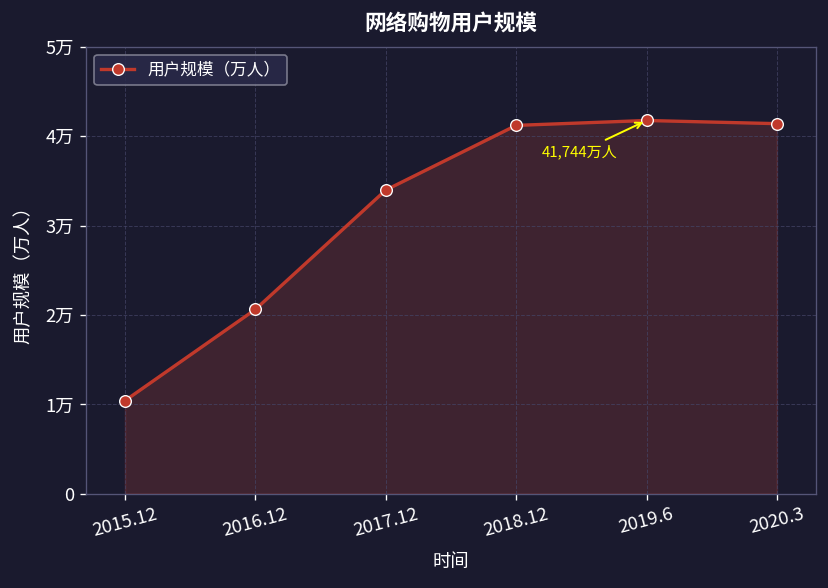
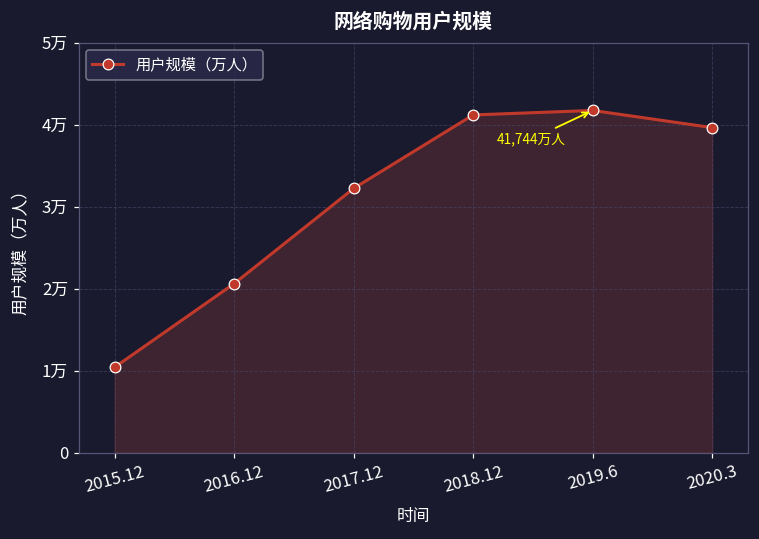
  {
    "2015.12": "1.0万",
    "2016.12": "2.1万",
-   "2017.12": "3.4万",
+   "2017.12": "3.2万",
    "2018.12": "4.1万",
-   "2020.3": "4.1万"
+   "2020.3": "4.0万"
  }
